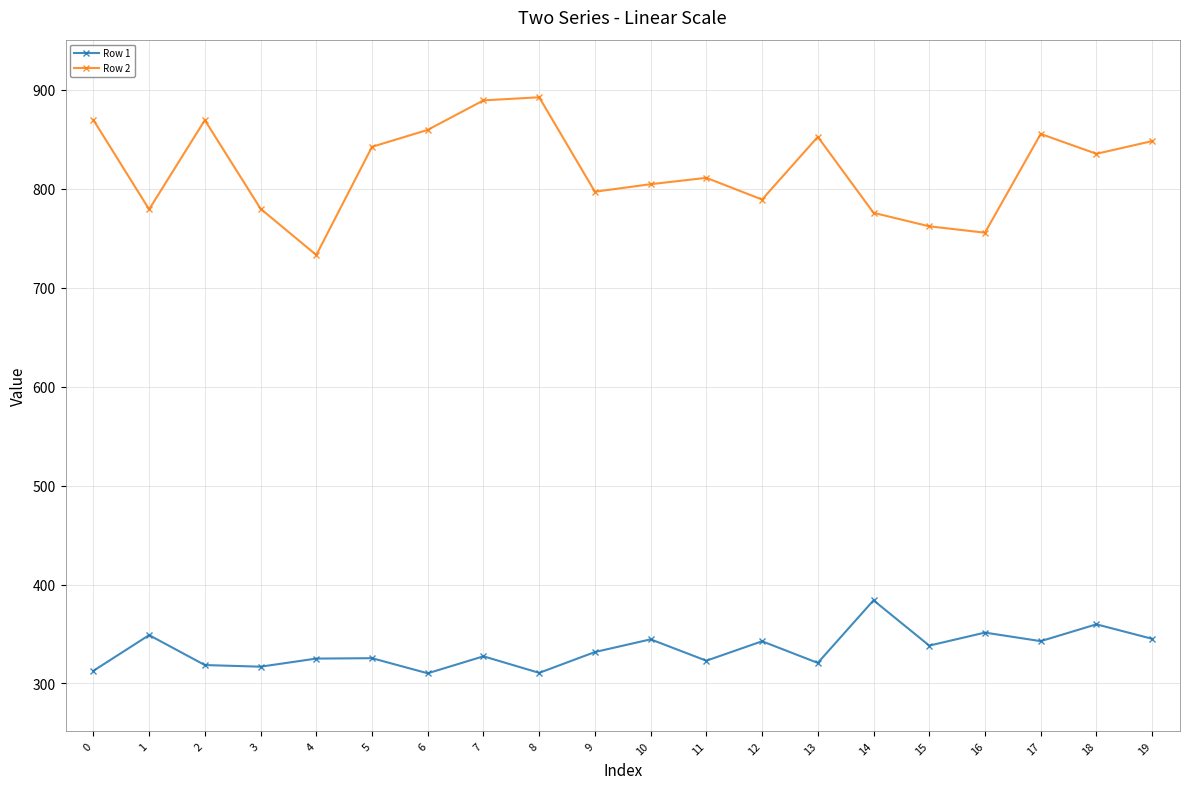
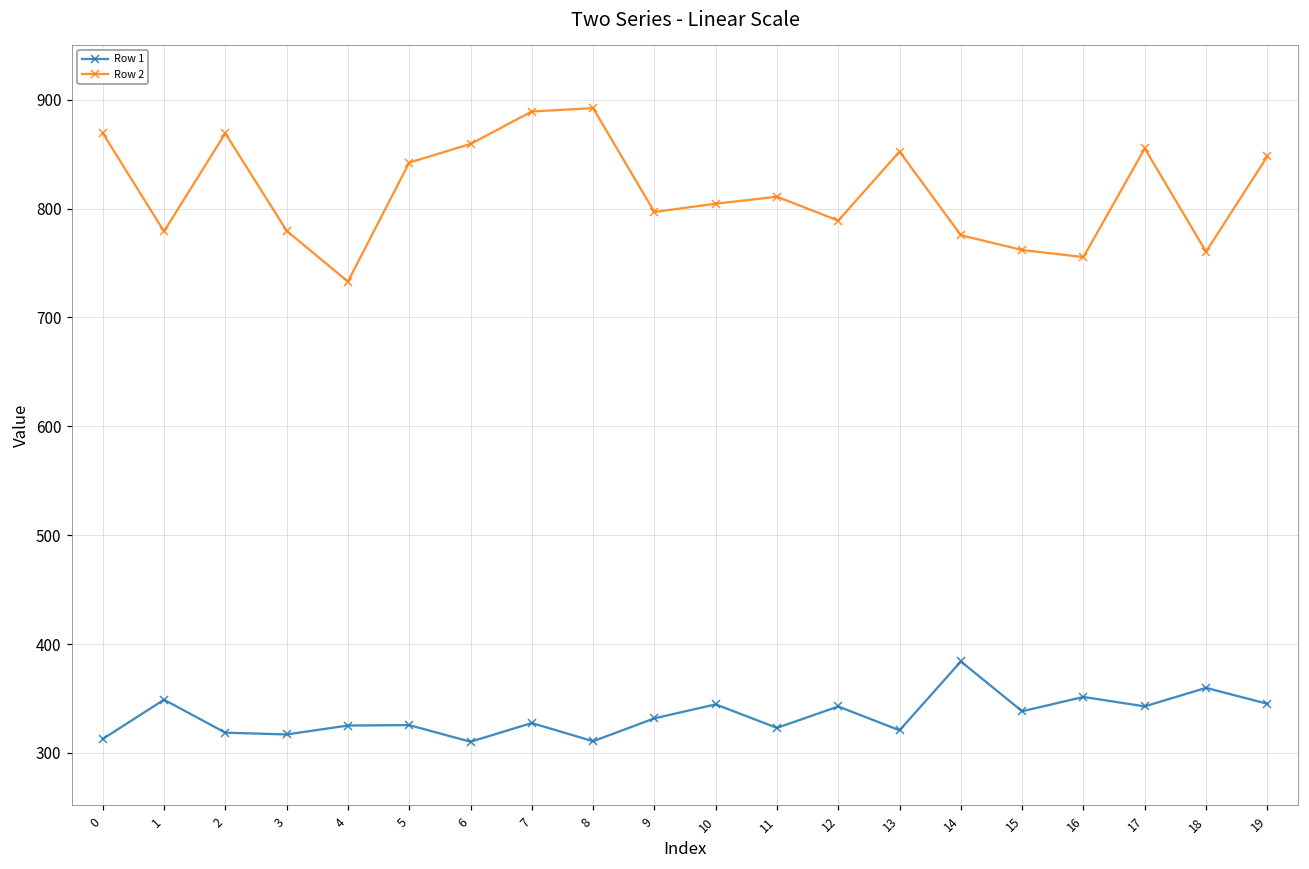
  {
    "Row 1": {
      "0": 310,
      "1": 350,
      "2": 320,
      "3": 320,
      "4": 330,
      "5": 330,
      "6": 310,
      "7": 330,
      "8": 310,
      "9": 330,
      "10": 340,
      "11": 320,
      "12": 340,
      "13": 320,
      "14": 380,
      "15": 340,
      "16": 350,
      "17": 340,
      "18": 360,
      "19": 350
    },
    "Row 2": {
      "0": 870,
      "1": 780,
      "2": 870,
      "3": 780,
      "4": 730,
      "5": 840,
      "6": 860,
      "7": 890,
      "8": 890,
      "9": 800,
      "10": 800,
      "11": 810,
      "12": 790,
      "13": 850,
      "14": 780,
      "15": 760,
      "16": 760,
      "17": 860,
-     "18": 840,
+     "18": 760,
      "19": 850
    }
  }
